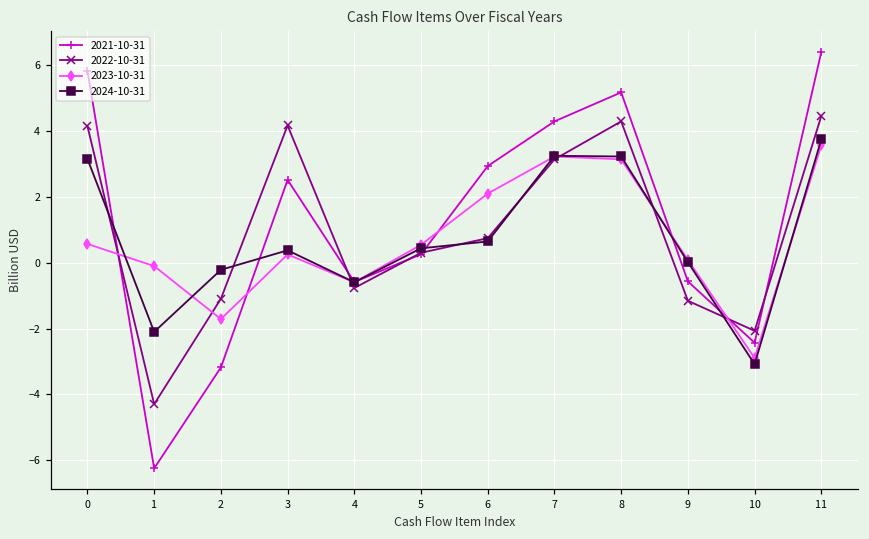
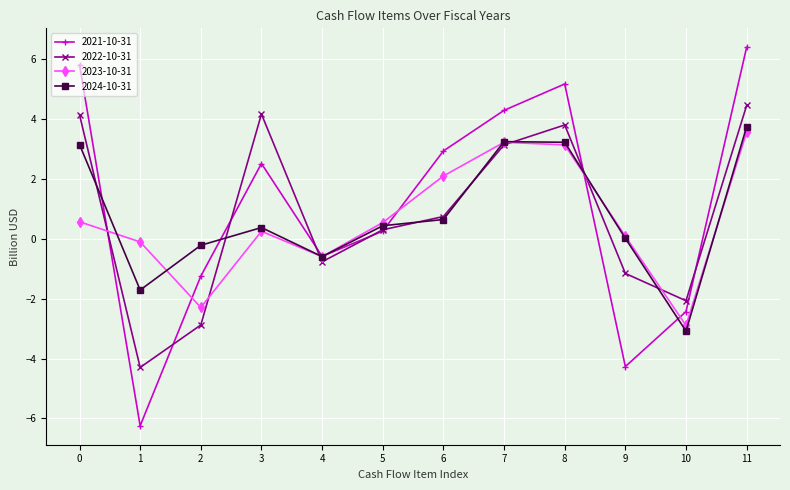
  {
    "2021-10-31": {
      "1": -6.2,
-     "2": -3.2,
+     "2": -1.2,
      "3": 2.5,
      "6": 2.9,
      "7": 4.3,
      "8": 5.2,
-     "9": -0.6,
+     "9": -4.3,
      "10": -2.4,
      "11": 6.4
    },
    "2022-10-31": {
      "0": 4.2,
      "1": -4.3,
-     "2": -1.1,
+     "2": -2.9,
      "3": 4.2,
      "4": -0.8,
      "6": 0.7,
      "7": 3.1,
-     "8": 4.3,
+     "8": 3.8,
      "9": -1.2,
      "10": -2.1,
      "11": 4.5
    },
    "2023-10-31": {
      "0": 0.6,
      "1": -0.1,
-     "2": -1.7,
+     "2": -2.3,
      "3": 0.3,
      "5": 0.5,
      "6": 2.1,
      "8": 3.1,
      "10": -2.9,
      "11": 3.6
    },
    "2024-10-31": {
      "0": 3.2,
-     "1": -2.1,
+     "1": -1.7,
      "2": -0.2,
      "3": 0.4,
      "5": 0.4,
      "6": 0.6,
      "8": 3.2,
      "10": -3.1,
      "11": 3.7
    }
  }
